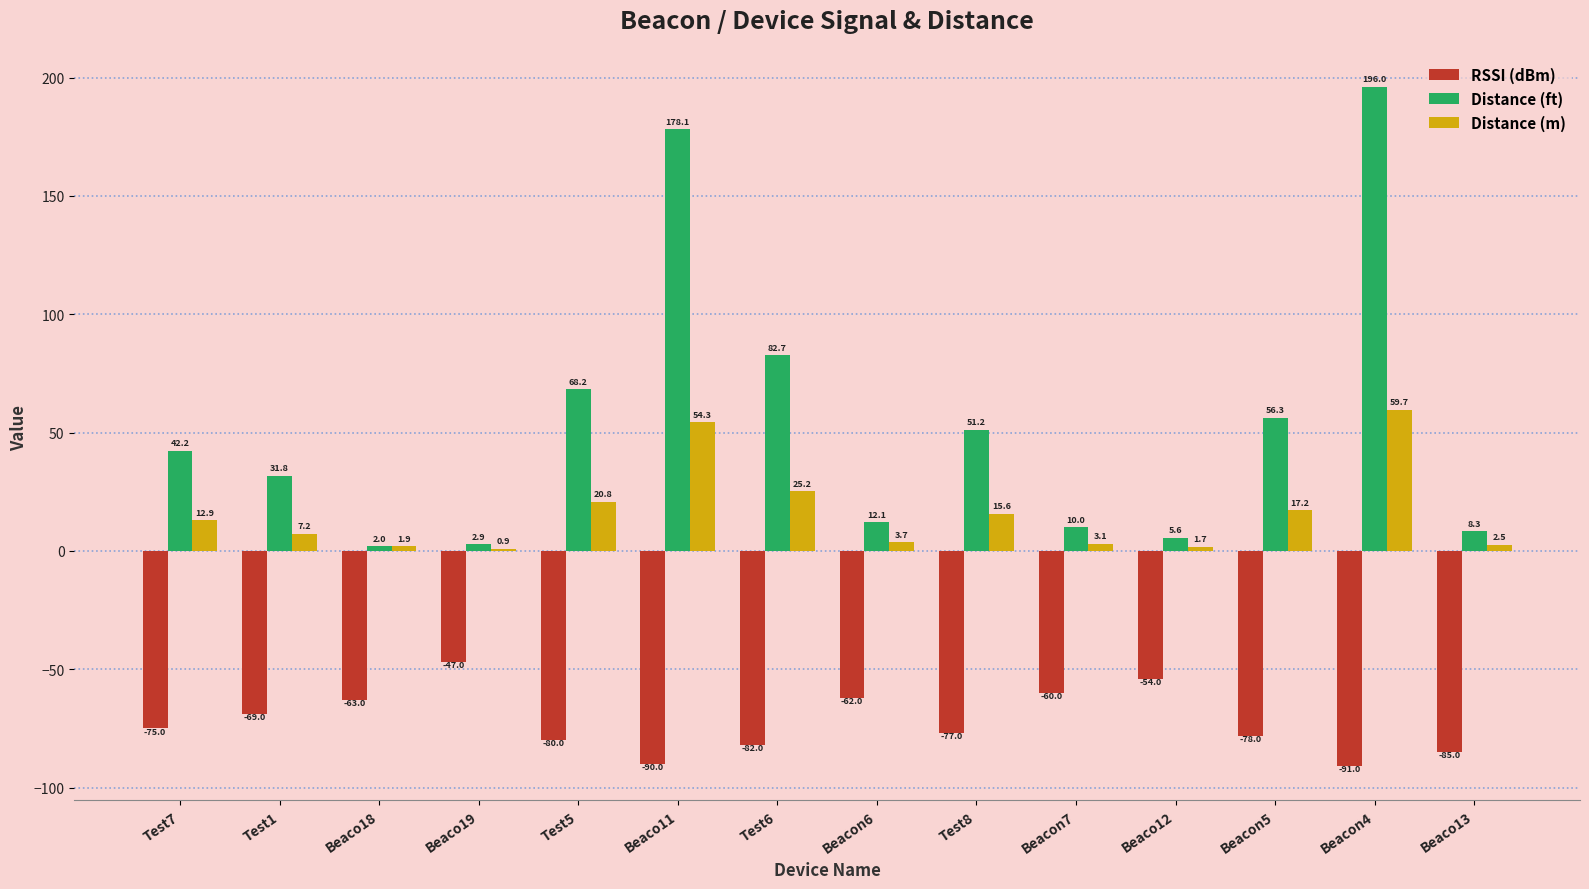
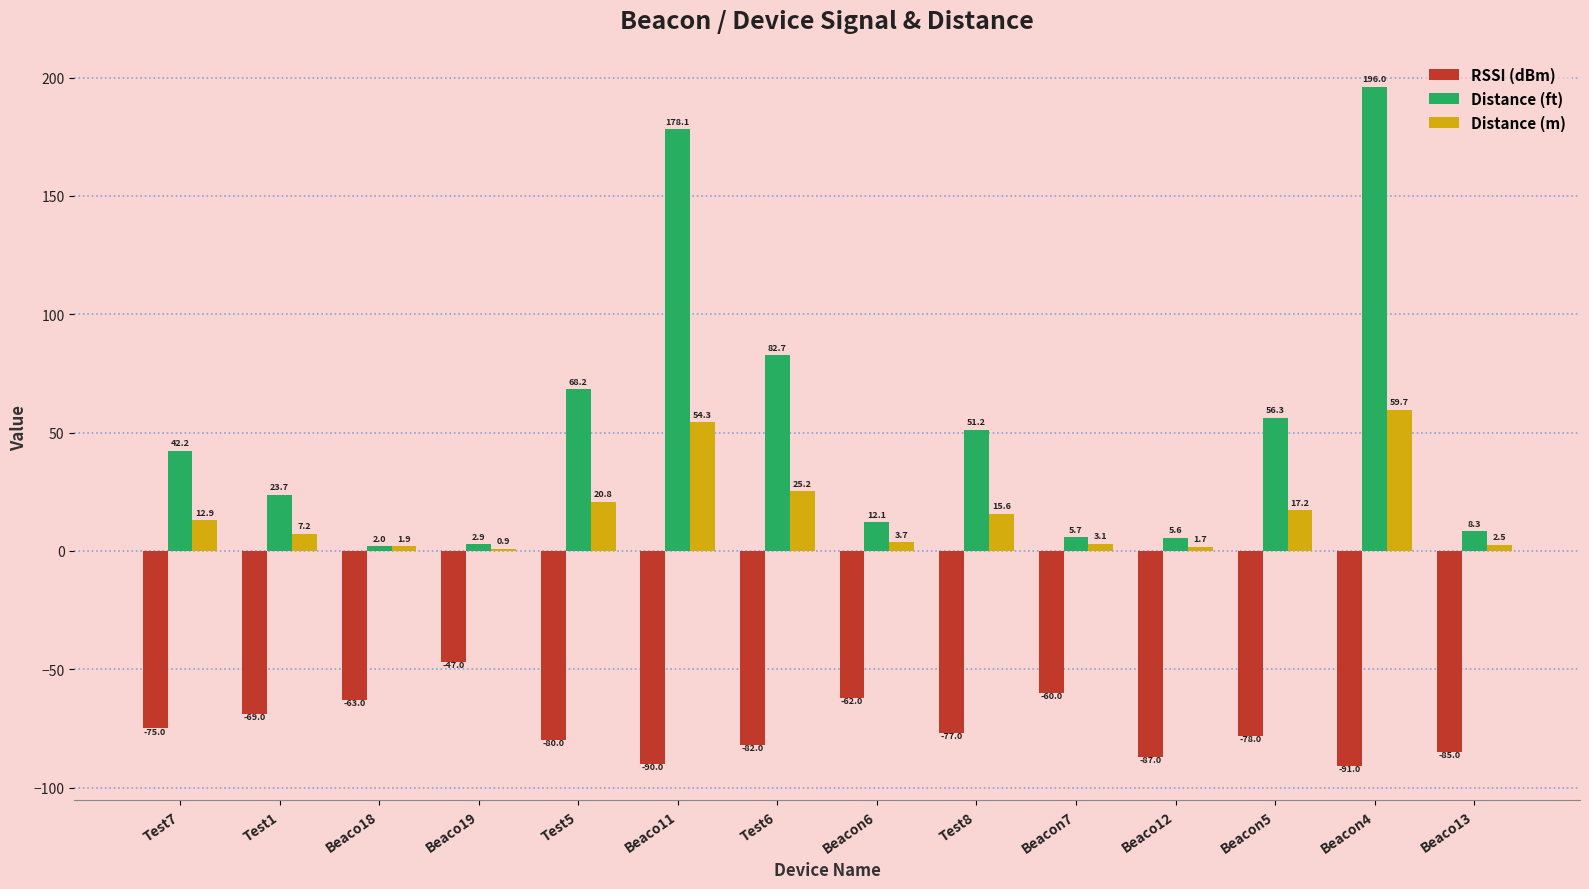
  {
    "RSSI (dBm)": {
      "Test7": -75.0,
      "Test1": -69.0,
      "Beaco18": -63.0,
      "Beaco19": -47.0,
      "Test5": -80.0,
      "Beaco11": -90.0,
      "Test6": -82.0,
      "Beacon6": -62.0,
      "Test8": -77.0,
      "Beacon7": -60.0,
-     "Beaco12": -54.0,
+     "Beaco12": -87.0,
      "Beacon5": -78.0,
      "Beacon4": -91.0,
      "Beaco13": -85.0
    },
    "Distance (ft)": {
      "Test7": 42.2,
-     "Test1": 31.8,
+     "Test1": 23.7,
      "Beaco18": 2.0,
      "Beaco19": 2.9,
      "Test5": 68.2,
      "Beaco11": 178.1,
      "Test6": 82.7,
      "Beacon6": 12.1,
      "Test8": 51.2,
-     "Beacon7": 10.0,
+     "Beacon7": 5.7,
      "Beaco12": 5.6,
      "Beacon5": 56.3,
      "Beacon4": 196.0,
      "Beaco13": 8.3
    },
    "Distance (m)": {
      "Test7": 12.9,
      "Test1": 7.2,
      "Beaco18": 1.9,
      "Beaco19": 0.9,
      "Test5": 20.8,
      "Beaco11": 54.3,
      "Test6": 25.2,
      "Beacon6": 3.7,
      "Test8": 15.6,
      "Beacon7": 3.1,
      "Beaco12": 1.7,
      "Beacon5": 17.2,
      "Beacon4": 59.7,
      "Beaco13": 2.5
    }
  }
